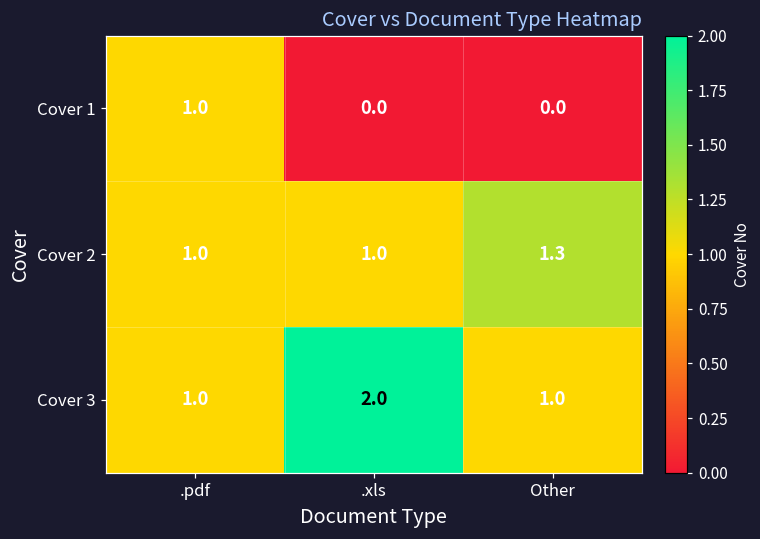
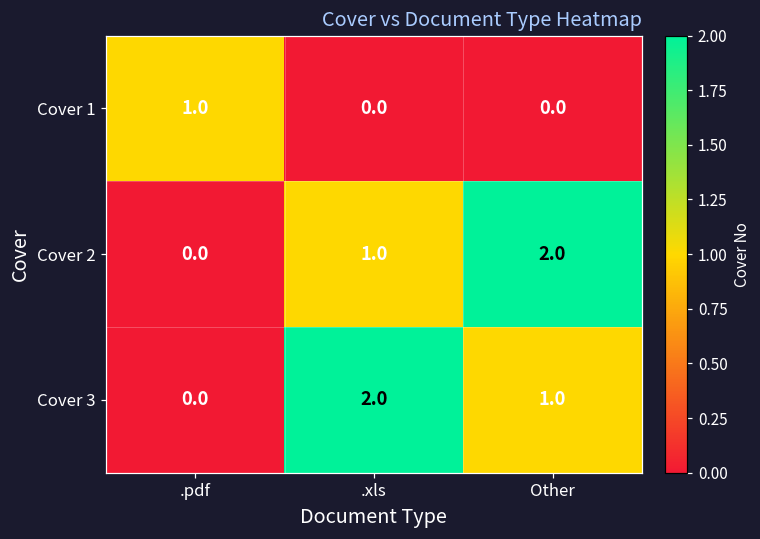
  {
    "Cover 1": {
      ".pdf": 1.0,
      ".xls": 0.0,
      "Other": 0.0
    },
    "Cover 2": {
-     ".pdf": 1.0,
+     ".pdf": 0.0,
      ".xls": 1.0,
-     "Other": 1.3
+     "Other": 2.0
    },
    "Cover 3": {
-     ".pdf": 1.0,
+     ".pdf": 0.0,
      ".xls": 2.0,
      "Other": 1.0
    }
  }
